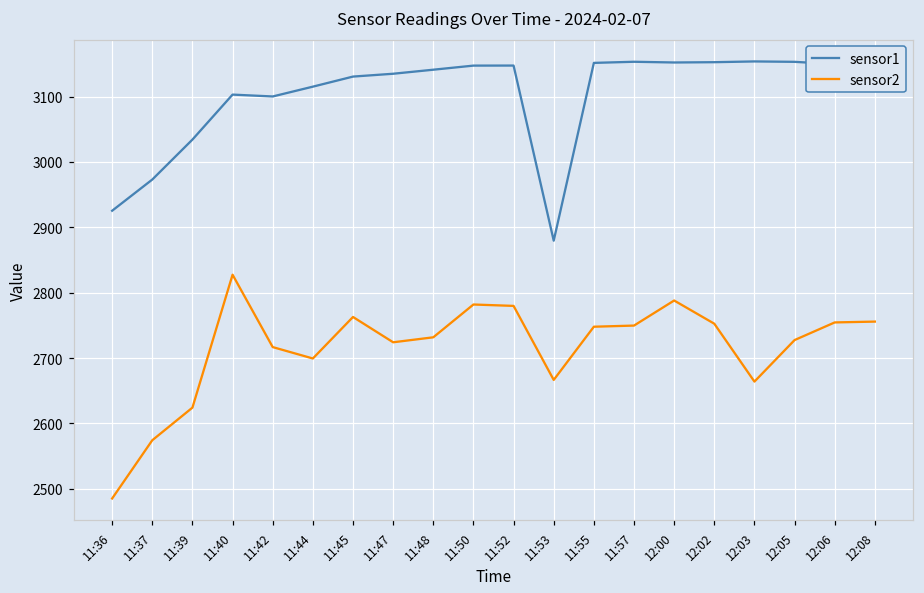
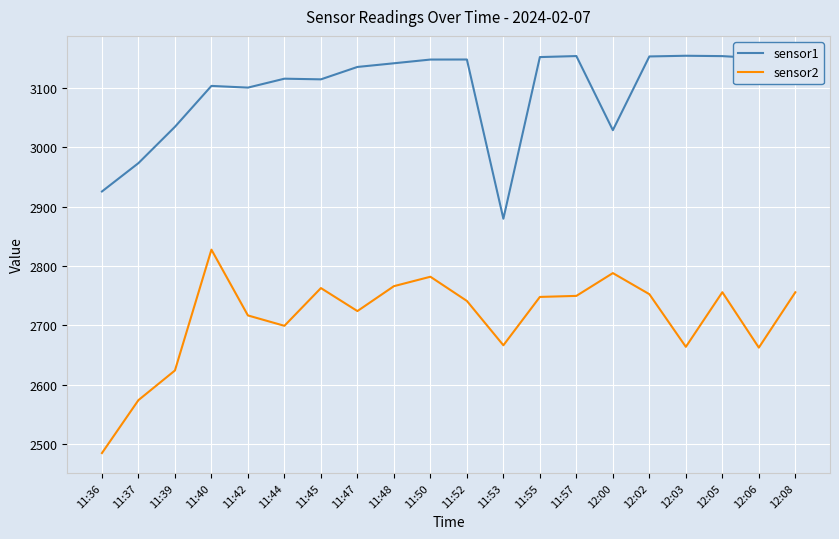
  {
    "sensor1": {
      "11:36": 2930,
      "11:37": 2970,
      "11:39": 3030,
      "11:40": 3100,
      "11:42": 3100,
      "11:44": 3120,
-     "11:45": 3130,
+     "11:45": 3110,
      "11:47": 3140,
      "11:48": 3140,
      "11:50": 3150,
      "11:52": 3150,
      "11:53": 2880,
      "11:55": 3150,
      "11:57": 3150,
-     "12:00": 3150,
+     "12:00": 3030,
      "12:02": 3150,
      "12:03": 3150,
      "12:05": 3150
    },
    "sensor2": {
      "11:36": 2490,
      "11:37": 2570,
      "11:39": 2620,
      "11:40": 2830,
      "11:42": 2720,
      "11:44": 2700,
      "11:45": 2760,
      "11:47": 2720,
-     "11:48": 2730,
+     "11:48": 2770,
      "11:50": 2780,
-     "11:52": 2780,
+     "11:52": 2740,
      "11:53": 2670,
      "11:55": 2750,
      "11:57": 2750,
      "12:00": 2790,
      "12:02": 2750,
      "12:03": 2660,
-     "12:05": 2730,
-     "12:06": 2750,
+     "12:05": 2760,
+     "12:06": 2660,
      "12:08": 2760
    }
  }
